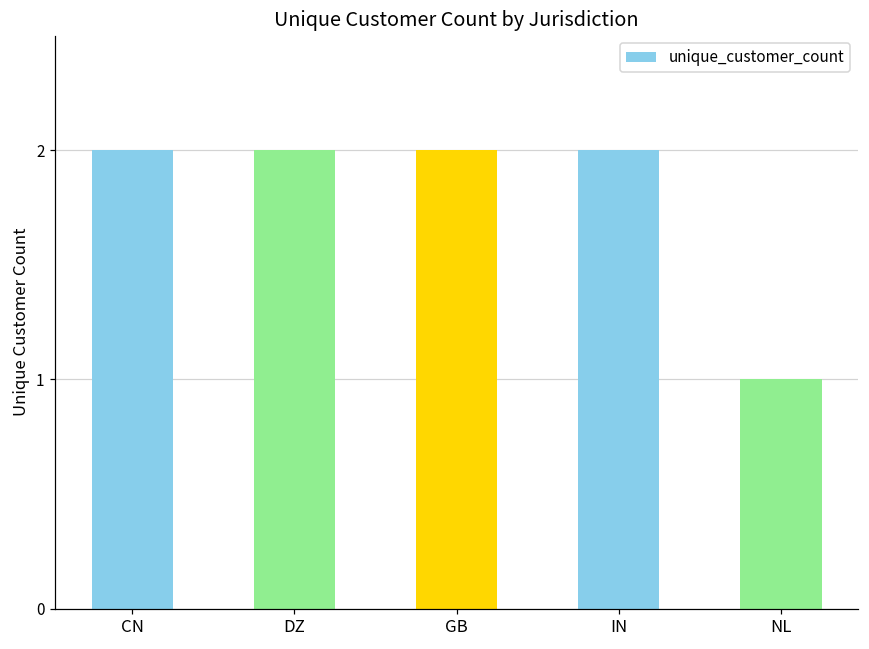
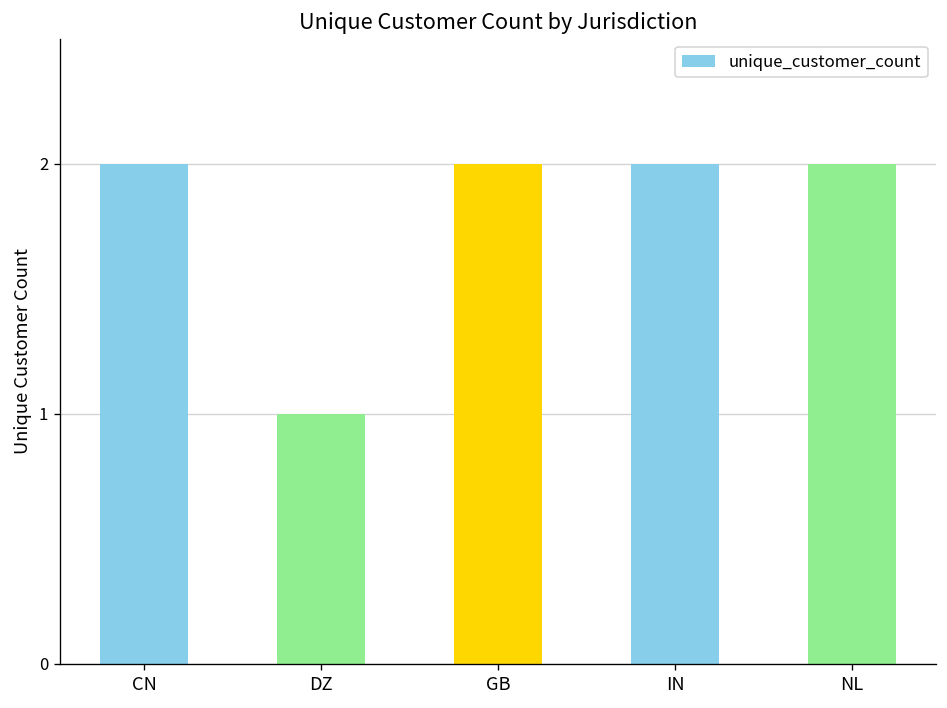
  {
    "CN": 2,
-   "DZ": 2,
+   "DZ": 1,
    "GB": 2,
    "IN": 2,
-   "NL": 1
+   "NL": 2
  }
